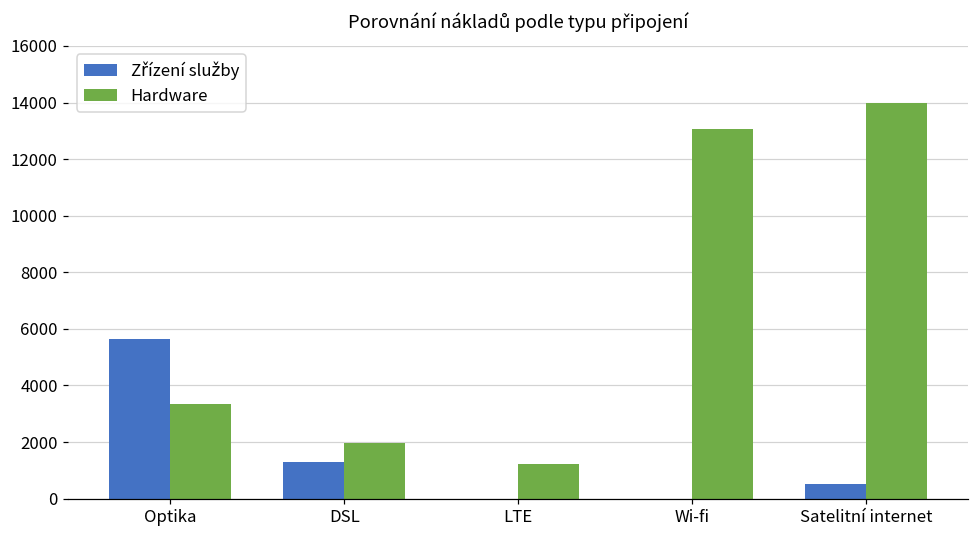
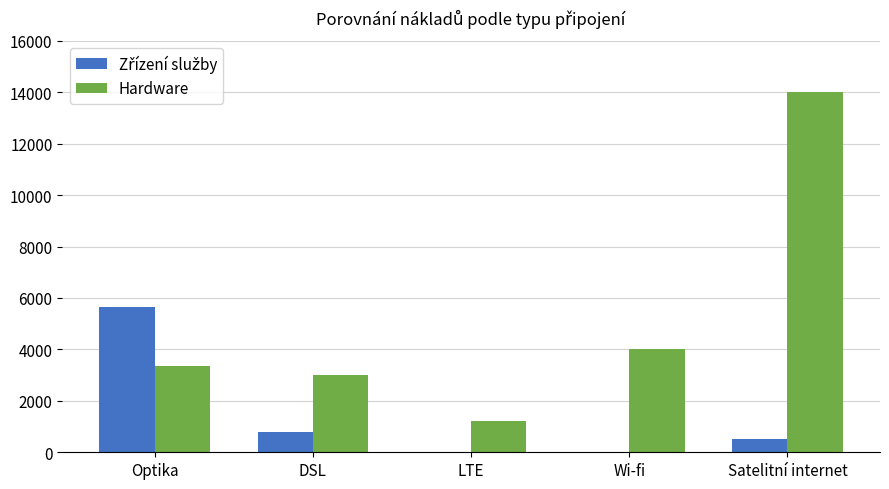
  {
    "Zřízení služby": {
      "Optika": 5600,
-     "DSL": 1300,
+     "DSL": 800,
      "LTE": 0,
      "Wi-fi": 0,
      "Satelitní internet": 500
    },
    "Hardware": {
      "Optika": 3300,
-     "DSL": 2000,
+     "DSL": 3000,
      "LTE": 1200,
-     "Wi-fi": 13100,
+     "Wi-fi": 4000,
      "Satelitní internet": 14000
    }
  }
